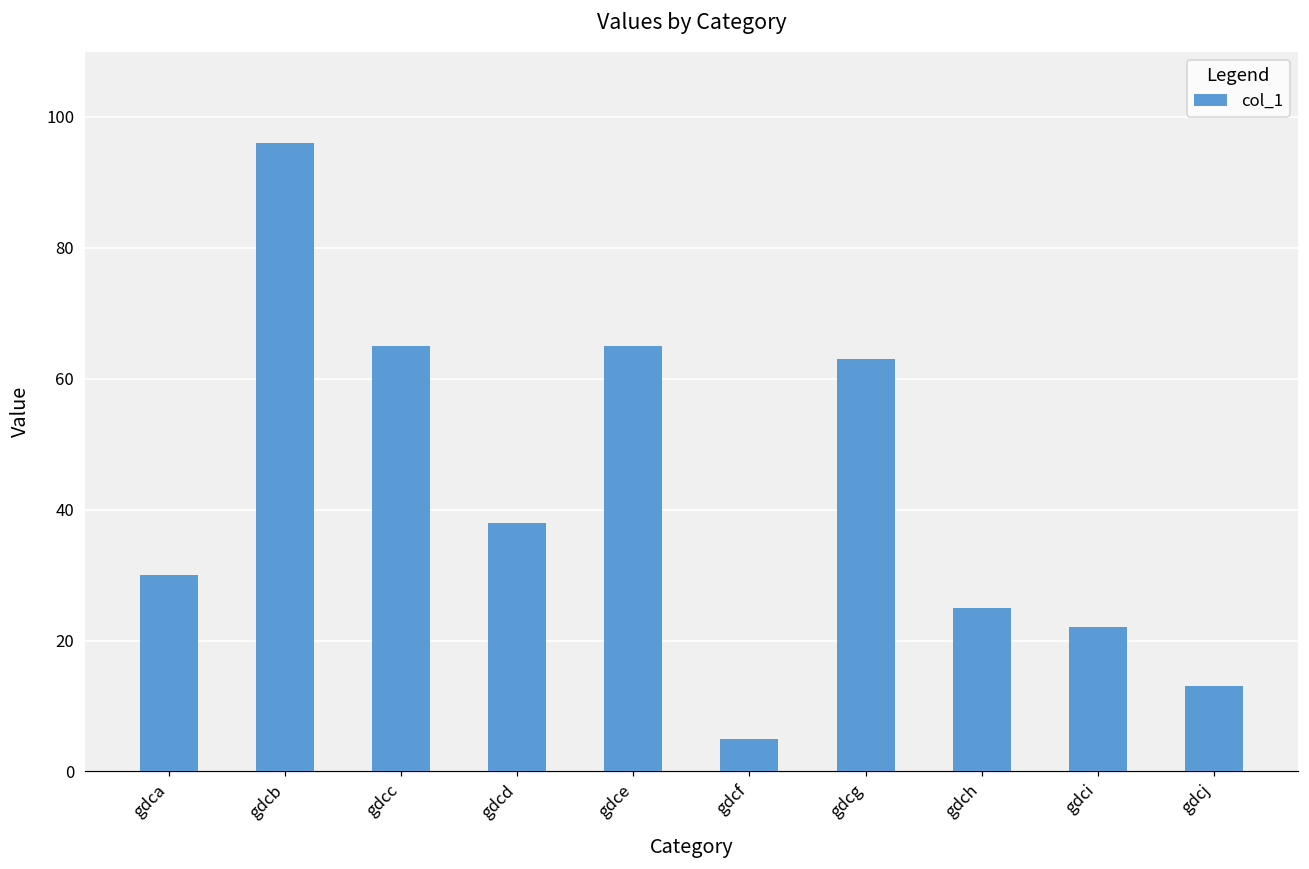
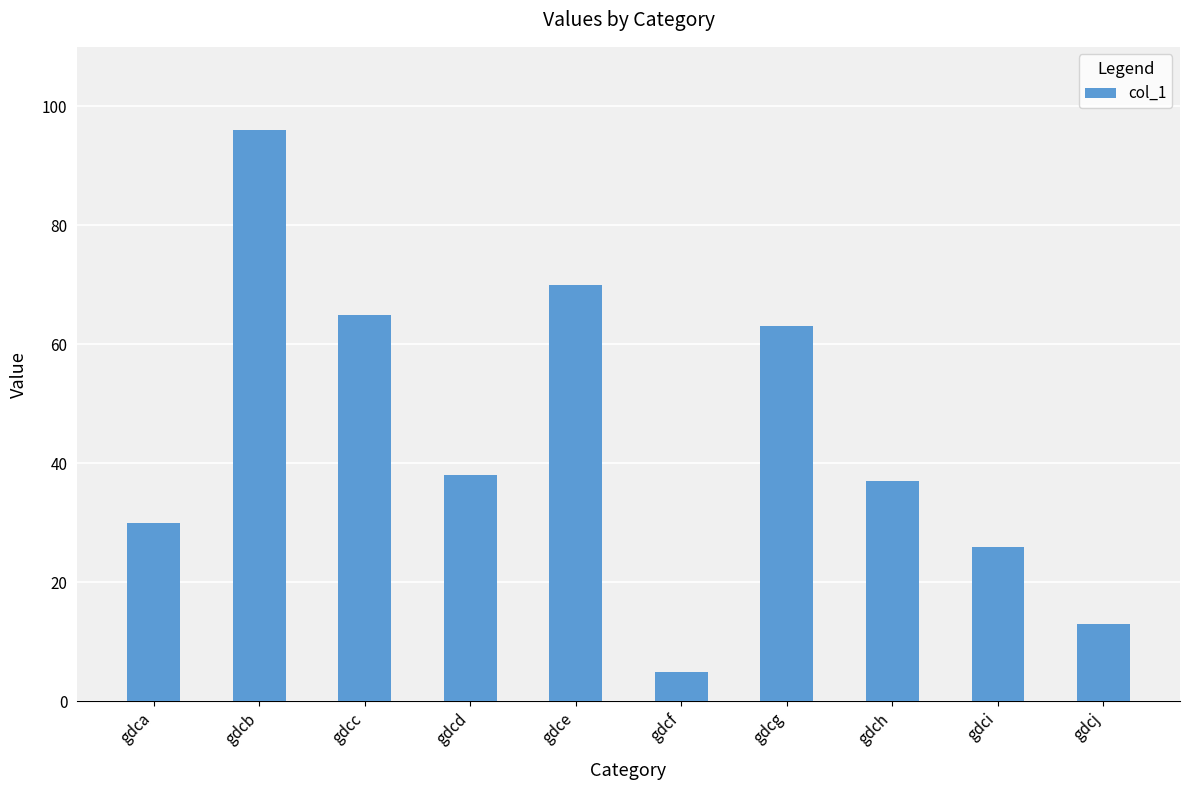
  {
    "gdca": 30,
    "gdcb": 96,
    "gdcc": 65,
    "gdcd": 38,
-   "gdce": 65,
+   "gdce": 70,
    "gdcf": 5,
    "gdcg": 63,
-   "gdch": 25,
-   "gdci": 22,
+   "gdch": 37,
+   "gdci": 26,
    "gdcj": 13
  }
